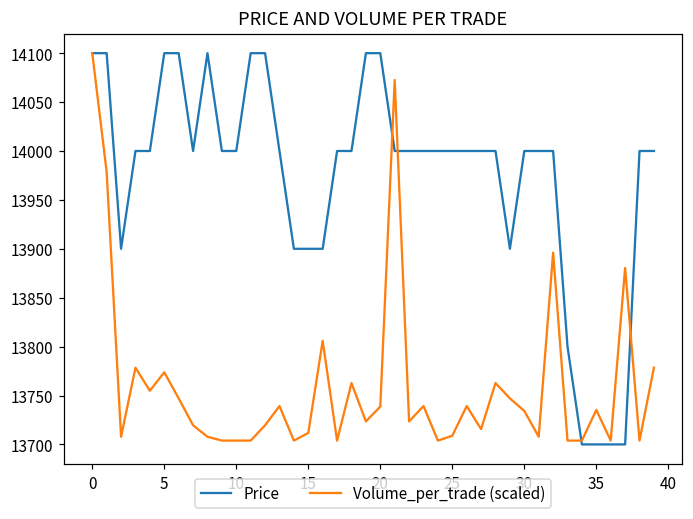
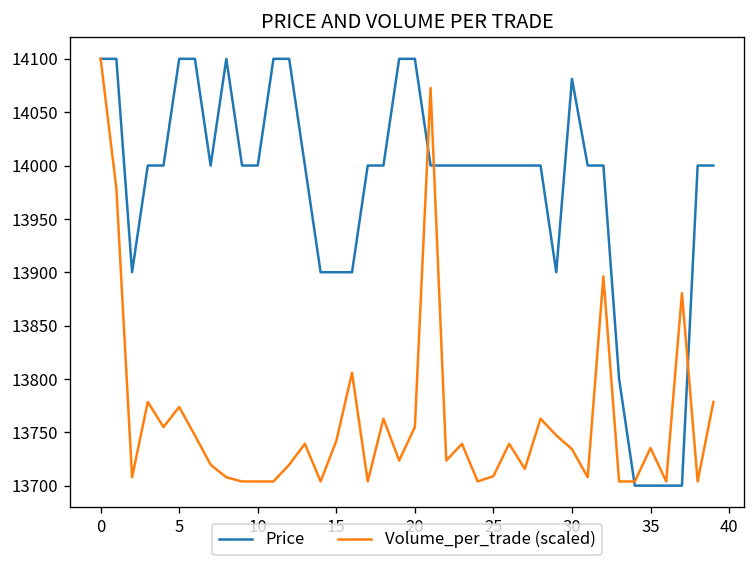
  {
    "Price": {
      "5": 14100,
      "10": 14000,
      "15": 13900,
      "20": 14100,
      "25": 14000,
-     "30": 14000,
+     "30": 14080,
      "35": 13700
    },
    "Volume_per_trade (scaled)": {
      "5": 13770,
      "10": 13700,
-     "15": 13710,
-     "20": 13740,
+     "15": 13740,
+     "20": 13750,
      "25": 13710,
      "30": 13730,
      "35": 13740
    }
  }
